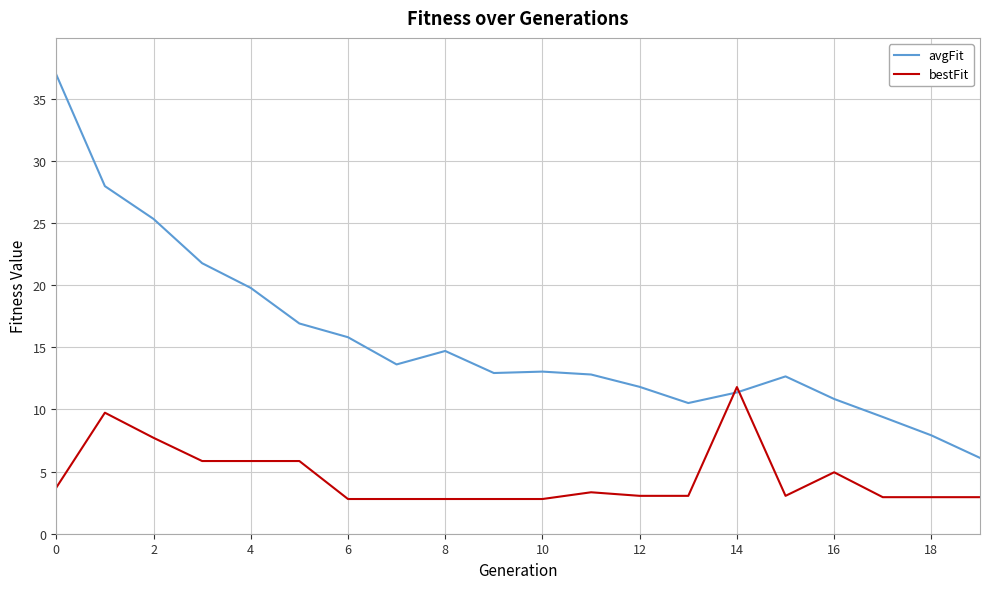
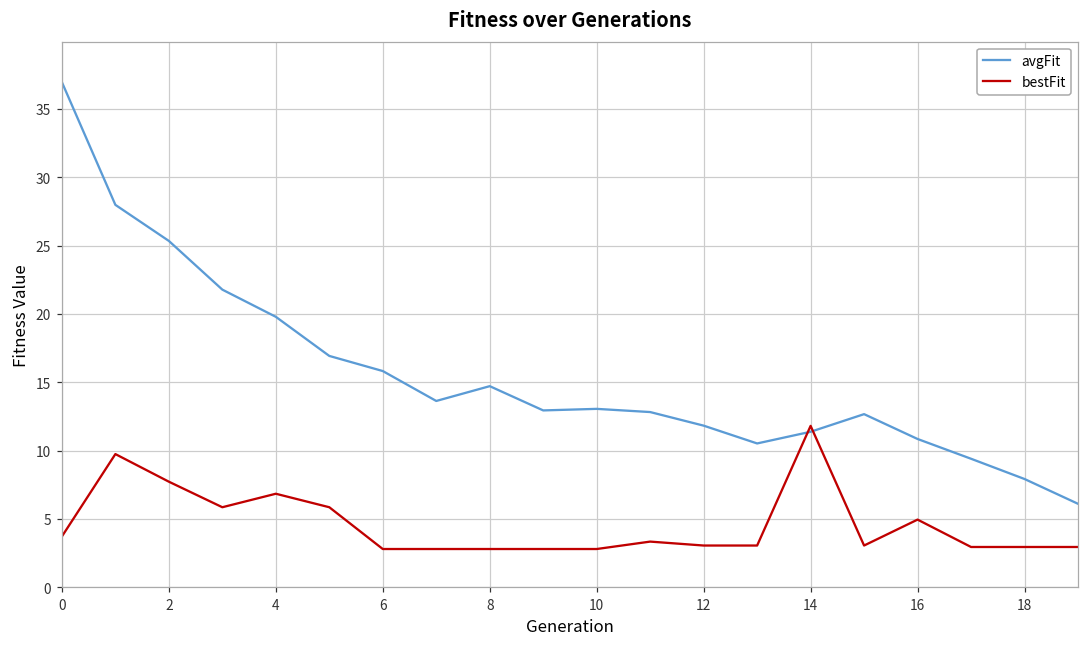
  {
    "avgFit": {
      "0": 37.0,
      "2": 25.3,
      "4": 19.8,
      "6": 15.8,
      "8": 14.7,
      "10": 13.0,
      "12": 11.8,
      "14": 11.4,
      "16": 10.8,
      "18": 7.9
    },
    "bestFit": {
      "0": 3.7,
      "2": 7.7,
-     "4": 5.9,
+     "4": 6.8,
      "6": 2.8,
      "8": 2.8,
      "10": 2.8,
      "12": 3.0,
      "14": 11.8,
      "16": 4.9,
      "18": 2.9
    }
  }
